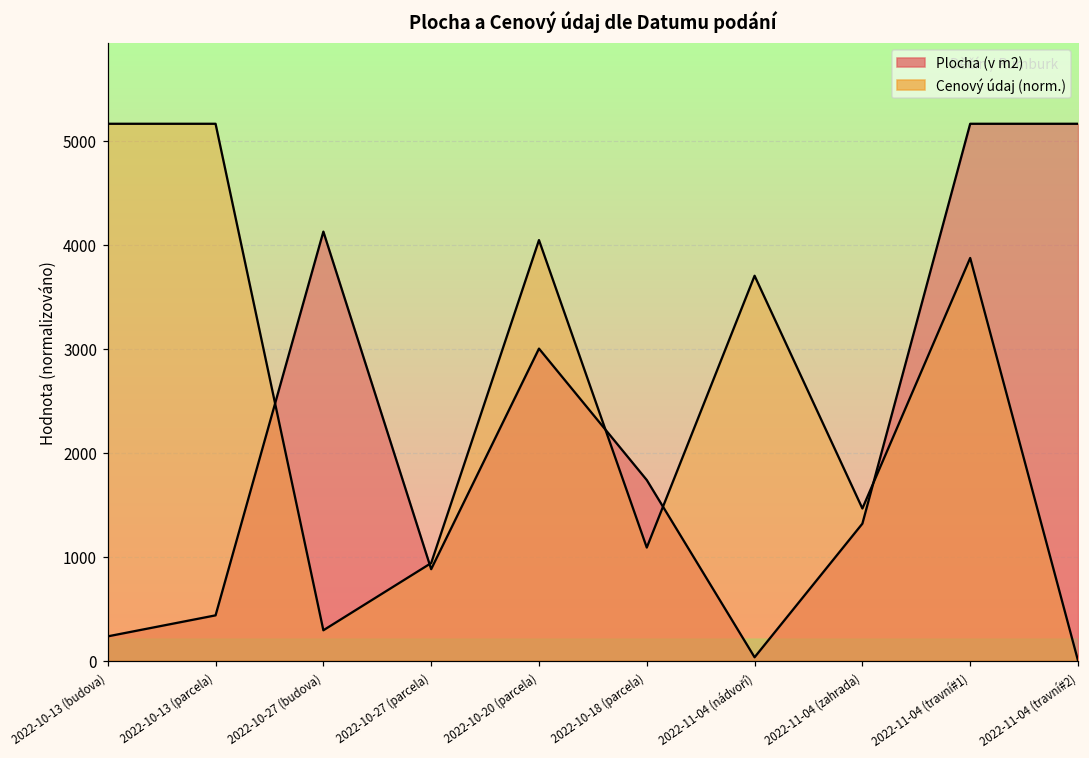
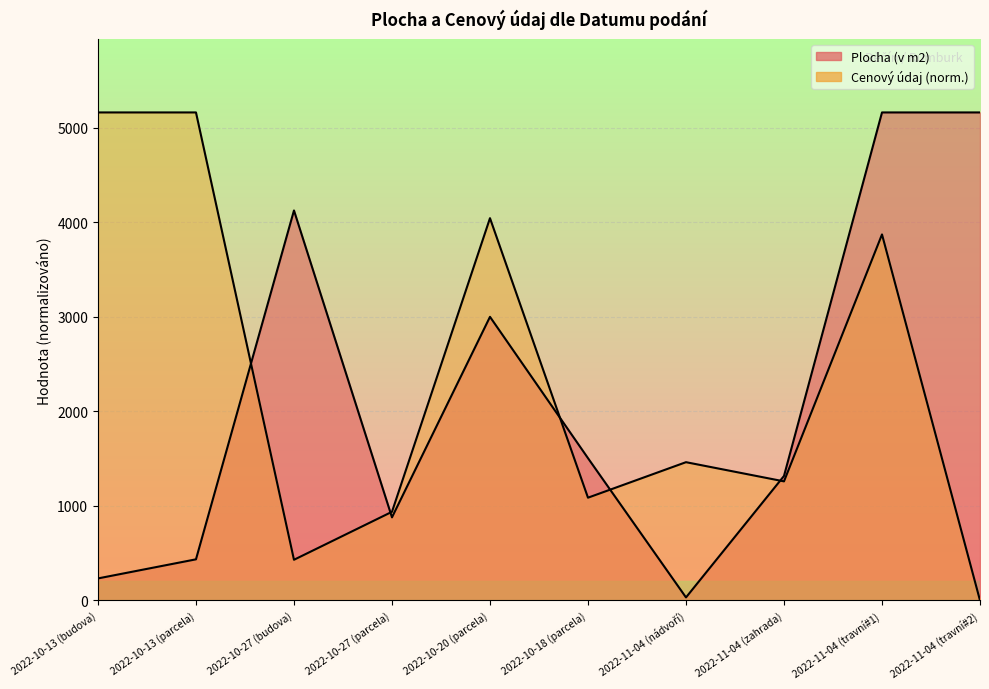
  {
    "Plocha (v m2)": {
      "2022-10-13 (budova)": 200,
      "2022-10-13 (parcela)": 400,
      "2022-10-27 (budova)": 4100,
      "2022-10-27 (parcela)": 900,
      "2022-10-20 (parcela)": 3000,
-     "2022-10-18 (parcela)": 1700,
+     "2022-10-18 (parcela)": 1500,
      "2022-11-04 (zahrada)": 1300,
      "2022-11-04 (travní#1)": 5200,
      "2022-11-04 (travní#2)": 5200
    },
    "Cenový údaj (norm.)": {
      "2022-10-13 (budova)": 5200,
      "2022-10-13 (parcela)": 5200,
-     "2022-10-27 (budova)": 300,
+     "2022-10-27 (budova)": 400,
      "2022-10-27 (parcela)": 900,
      "2022-10-20 (parcela)": 4000,
      "2022-10-18 (parcela)": 1100,
-     "2022-11-04 (nádvoří)": 3700,
-     "2022-11-04 (zahrada)": 1500,
+     "2022-11-04 (nádvoří)": 1500,
+     "2022-11-04 (zahrada)": 1300,
      "2022-11-04 (travní#1)": 3900
    }
  }
